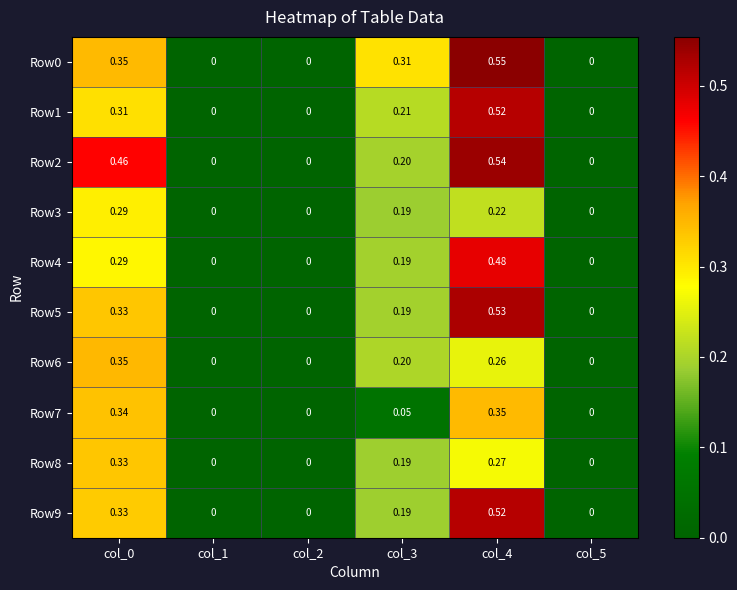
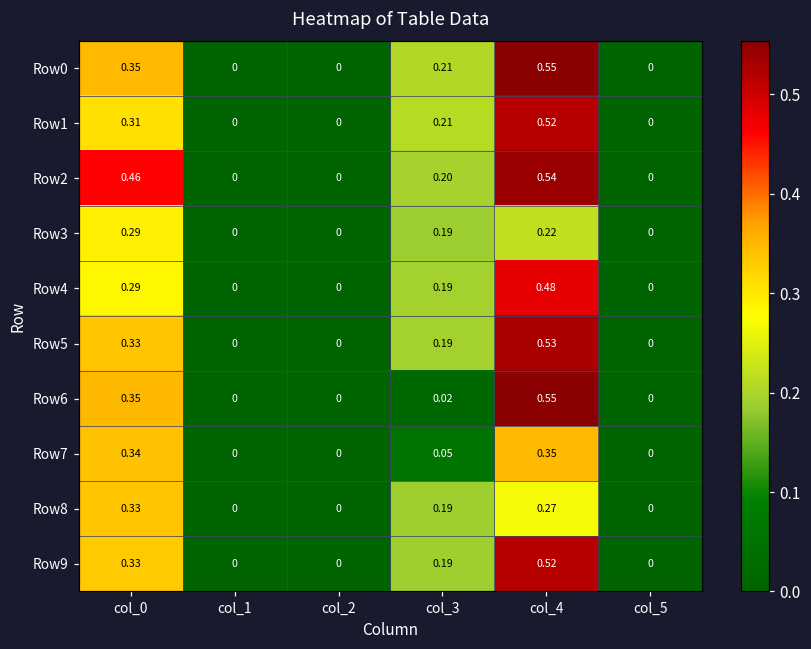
  {
    "Row0": {
      "col_0": 0.35,
      "col_1": 0,
      "col_2": 0,
-     "col_3": 0.31,
+     "col_3": 0.21,
      "col_4": 0.55,
      "col_5": 0
    },
    "Row1": {
      "col_0": 0.31,
      "col_1": 0,
      "col_2": 0,
      "col_3": 0.21,
      "col_4": 0.52,
      "col_5": 0
    },
    "Row2": {
      "col_0": 0.46,
      "col_1": 0,
      "col_2": 0,
      "col_3": 0.20,
      "col_4": 0.54,
      "col_5": 0
    },
    "Row3": {
      "col_0": 0.29,
      "col_1": 0,
      "col_2": 0,
      "col_3": 0.19,
      "col_4": 0.22,
      "col_5": 0
    },
    "Row4": {
      "col_0": 0.29,
      "col_1": 0,
      "col_2": 0,
      "col_3": 0.19,
      "col_4": 0.48,
      "col_5": 0
    },
    "Row5": {
      "col_0": 0.33,
      "col_1": 0,
      "col_2": 0,
      "col_3": 0.19,
      "col_4": 0.53,
      "col_5": 0
    },
    "Row6": {
      "col_0": 0.35,
      "col_1": 0,
      "col_2": 0,
-     "col_3": 0.20,
-     "col_4": 0.26,
+     "col_3": 0.02,
+     "col_4": 0.55,
      "col_5": 0
    },
    "Row7": {
      "col_0": 0.34,
      "col_1": 0,
      "col_2": 0,
      "col_3": 0.05,
      "col_4": 0.35,
      "col_5": 0
    },
    "Row8": {
      "col_0": 0.33,
      "col_1": 0,
      "col_2": 0,
      "col_3": 0.19,
      "col_4": 0.27,
      "col_5": 0
    },
    "Row9": {
      "col_0": 0.33,
      "col_1": 0,
      "col_2": 0,
      "col_3": 0.19,
      "col_4": 0.52,
      "col_5": 0
    }
  }
